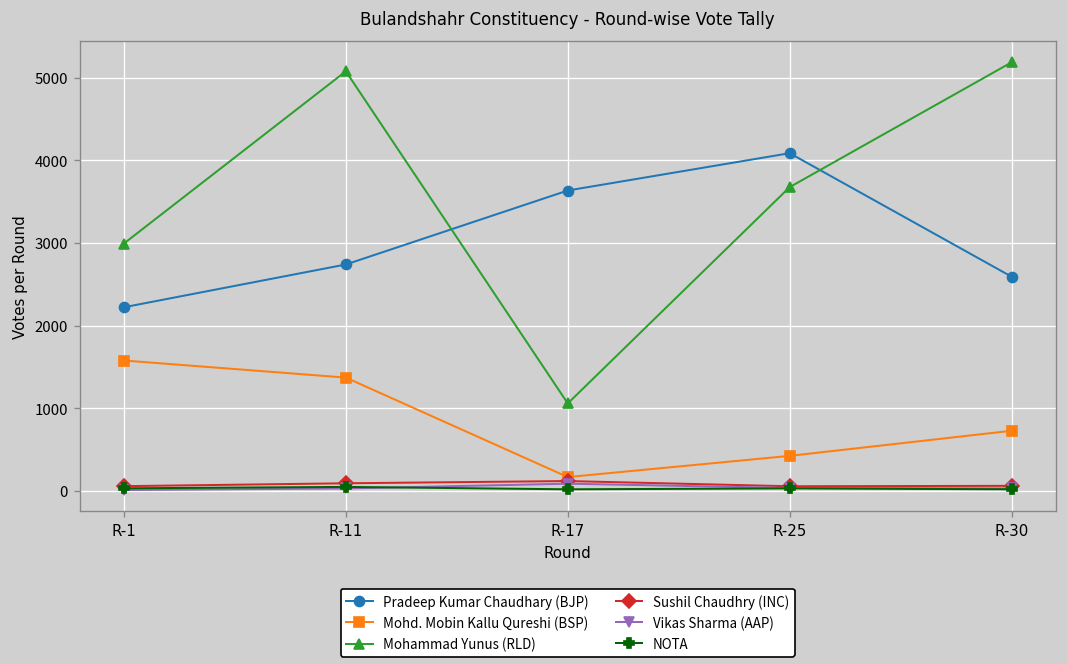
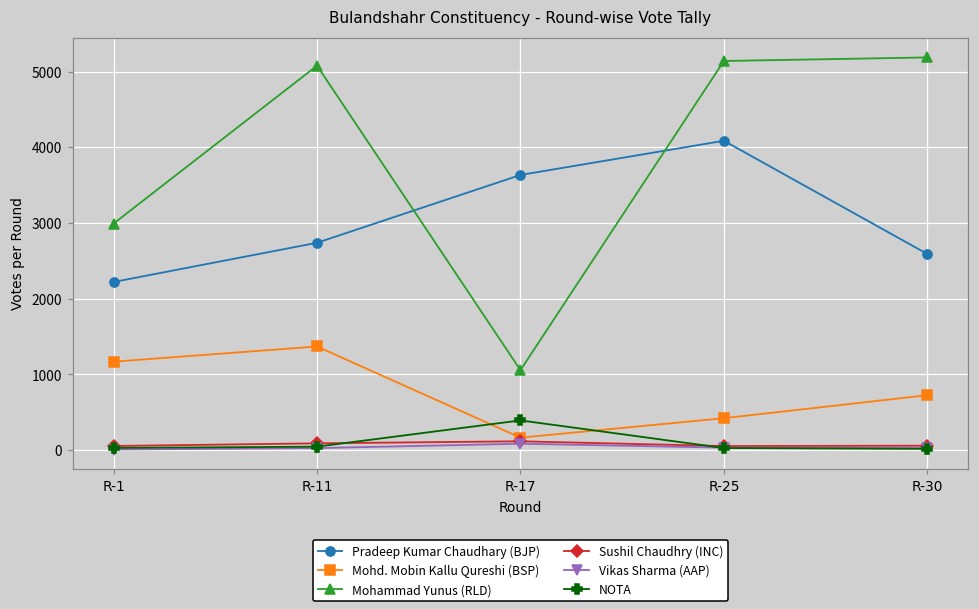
  {
    "Pradeep Kumar Chaudhary (BJP)": {
      "R-1": 2200,
      "R-11": 2700,
      "R-17": 3600,
      "R-25": 4100,
      "R-30": 2600
    },
    "Mohd. Mobin Kallu Qureshi (BSP)": {
-     "R-1": 1600,
+     "R-1": 1200,
      "R-11": 1400,
      "R-17": 200,
      "R-25": 400,
      "R-30": 700
    },
    "Mohammad Yunus (RLD)": {
      "R-1": 3000,
      "R-11": 5100,
      "R-17": 1100,
-     "R-25": 3700,
+     "R-25": 5100,
      "R-30": 5200
    },
    "Sushil Chaudhry (INC)": {
      "R-11": 100
    },
    "NOTA": {
-     "R-17": 0
+     "R-17": 400
    }
  }
